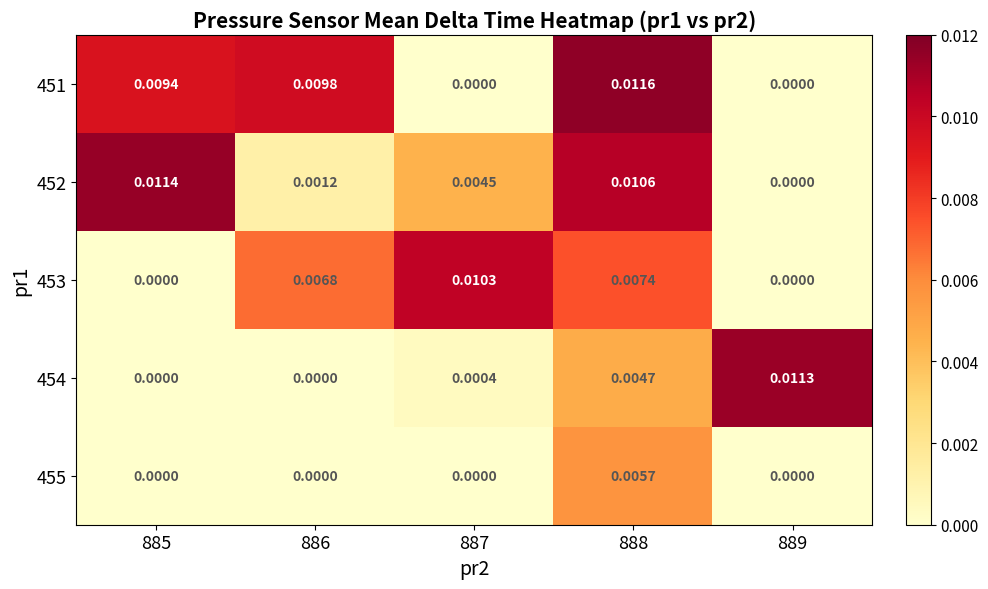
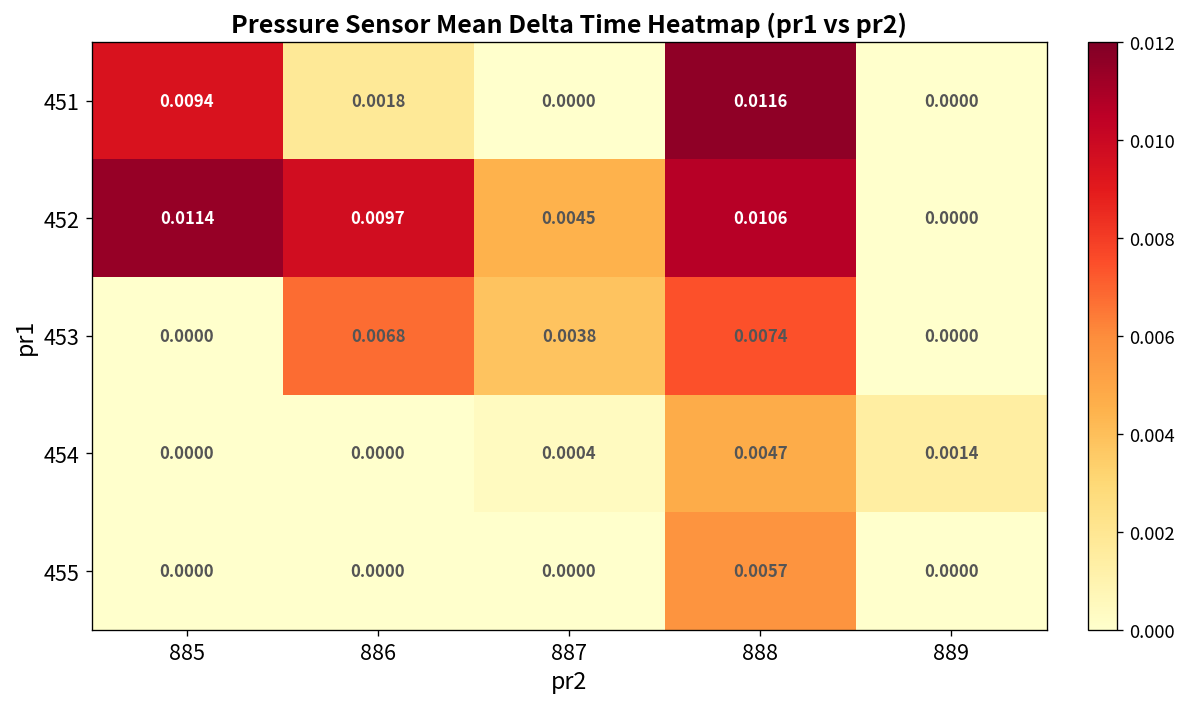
  {
    "451": {
      "885": 0.0094,
-     "886": 0.0098,
+     "886": 0.0018,
      "887": 0.0000,
      "888": 0.0116,
      "889": 0.0000
    },
    "452": {
      "885": 0.0114,
-     "886": 0.0012,
+     "886": 0.0097,
      "887": 0.0045,
      "888": 0.0106,
      "889": 0.0000
    },
    "453": {
      "885": 0.0000,
      "886": 0.0068,
-     "887": 0.0103,
+     "887": 0.0038,
      "888": 0.0074,
      "889": 0.0000
    },
    "454": {
      "885": 0.0000,
      "886": 0.0000,
      "887": 0.0004,
      "888": 0.0047,
-     "889": 0.0113
+     "889": 0.0014
    },
    "455": {
      "885": 0.0000,
      "886": 0.0000,
      "887": 0.0000,
      "888": 0.0057,
      "889": 0.0000
    }
  }
